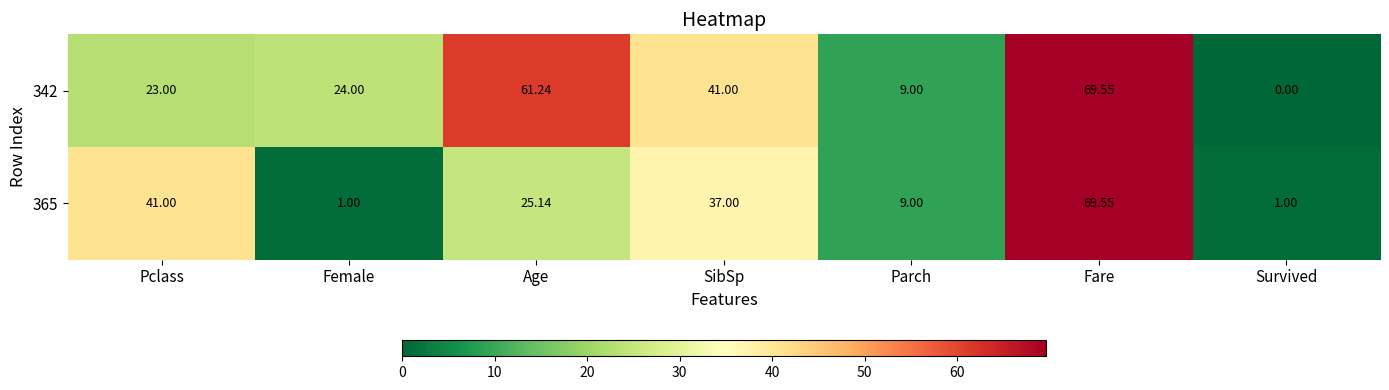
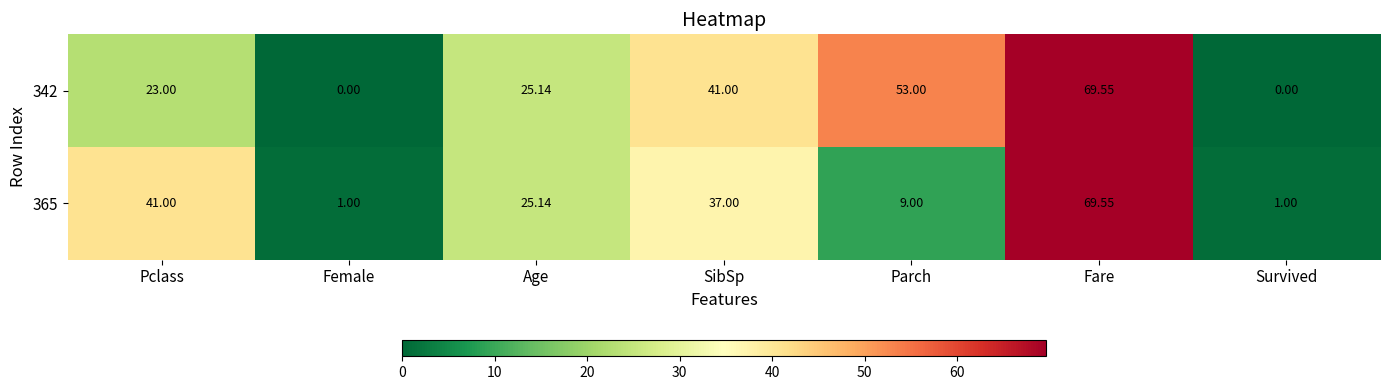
  {
    "342": {
      "Pclass": 23.00,
-     "Female": 24.00,
-     "Age": 61.24,
+     "Female": 0.00,
+     "Age": 25.14,
      "SibSp": 41.00,
-     "Parch": 9.00,
+     "Parch": 53.00,
      "Fare": 69.55,
      "Survived": 0.00
    },
    "365": {
      "Pclass": 41.00,
      "Female": 1.00,
      "Age": 25.14,
      "SibSp": 37.00,
      "Parch": 9.00,
      "Fare": 69.55,
      "Survived": 1.00
    }
  }
